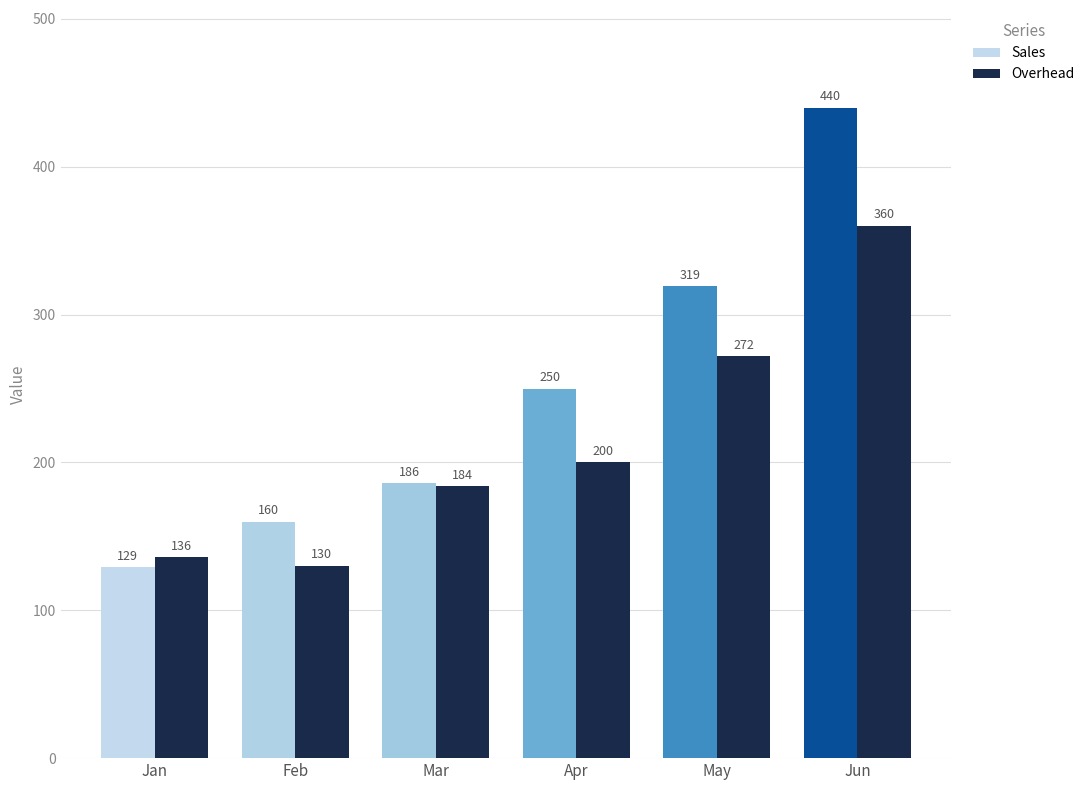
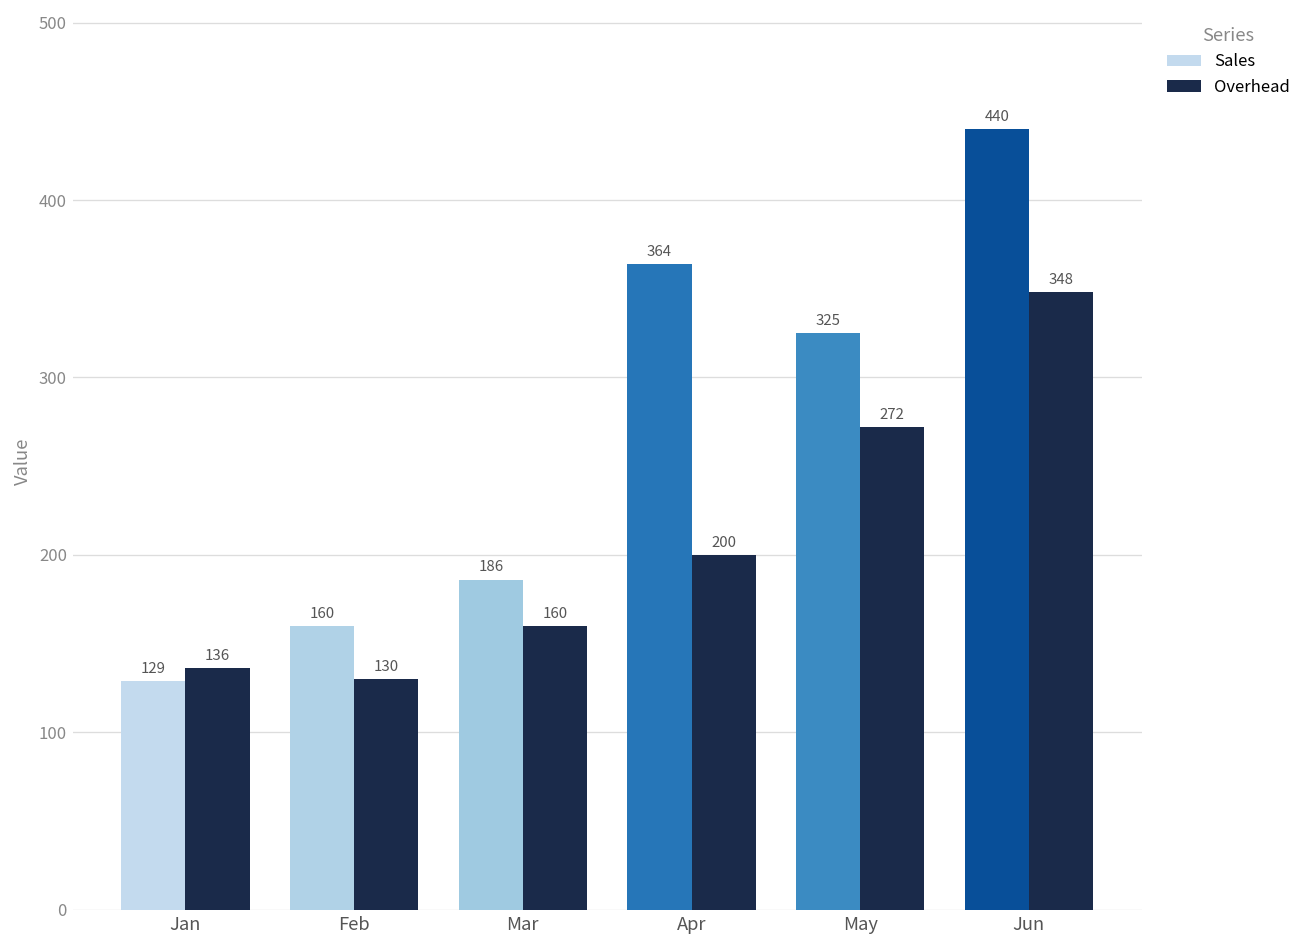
  {
    "Sales": {
      "Jan": 129,
      "Feb": 160,
      "Mar": 186,
-     "Apr": 250,
-     "May": 319,
+     "Apr": 364,
+     "May": 325,
      "Jun": 440
    },
    "Overhead": {
      "Jan": 136,
      "Feb": 130,
-     "Mar": 184,
+     "Mar": 160,
      "Apr": 200,
      "May": 272,
-     "Jun": 360
+     "Jun": 348
    }
  }
